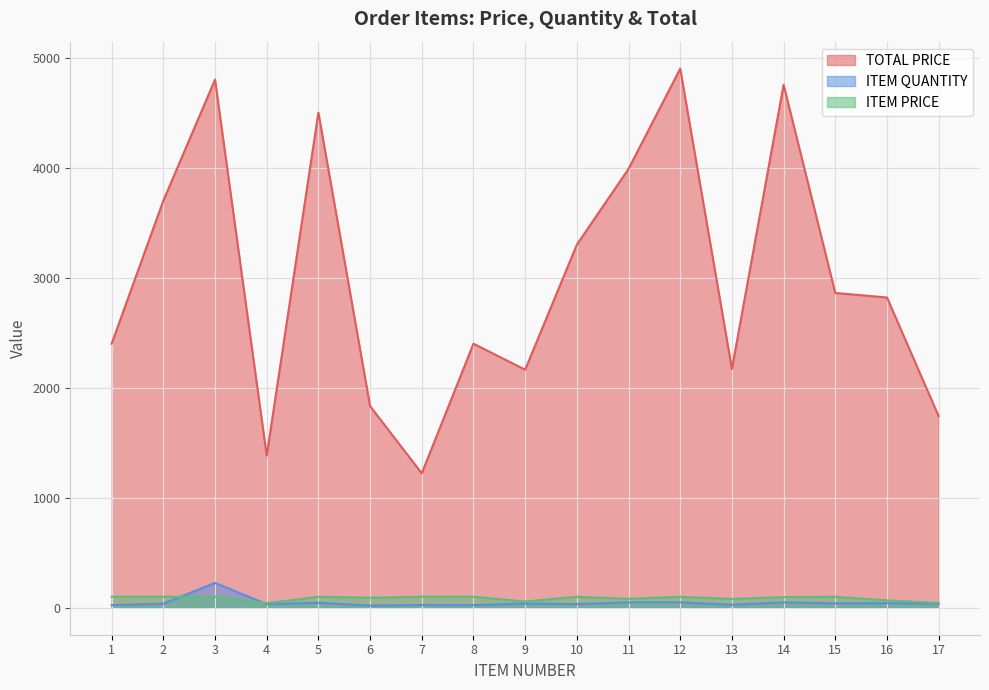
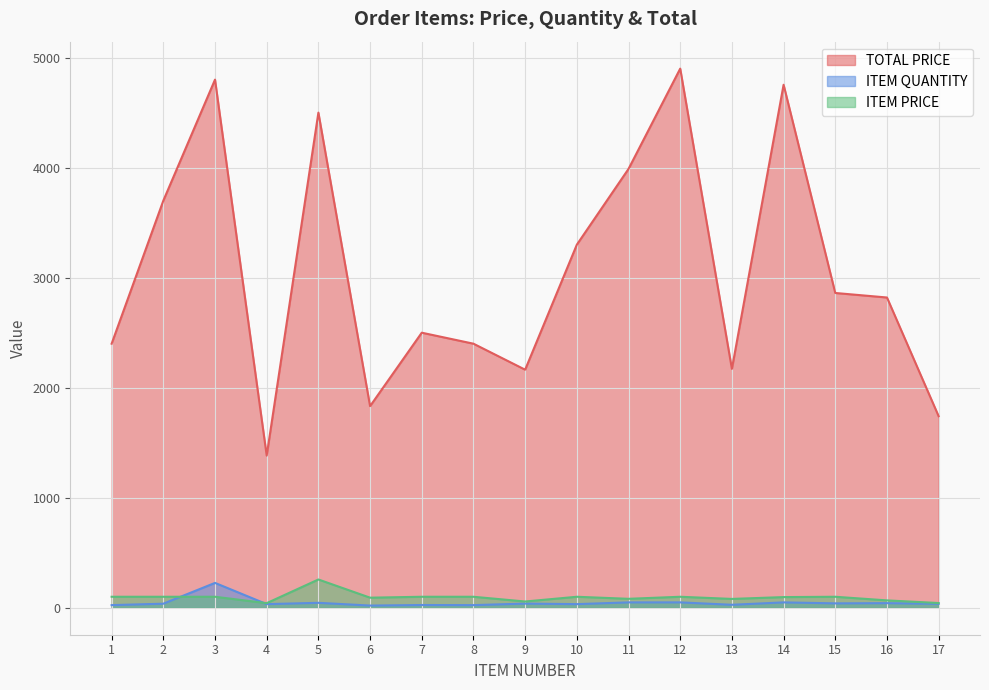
  {
    "TOTAL PRICE": {
      "1": 2400,
      "2": 3700,
      "3": 4800,
      "4": 1380,
      "5": 4500,
      "6": 1830,
-     "7": 1220,
+     "7": 2500,
      "8": 2400,
      "9": 2160,
      "10": 3300,
      "11": 3990,
      "12": 4900,
      "13": 2170,
      "14": 4750,
      "15": 2860,
      "16": 2820,
      "17": 1740
    },
    "ITEM QUANTITY": {
      "1": 20,
      "2": 40,
      "3": 230,
      "5": 50,
      "6": 20,
      "7": 30,
      "8": 20,
      "10": 30,
      "11": 50,
      "12": 50,
      "13": 30,
      "14": 50,
      "15": 40,
      "16": 40
    },
    "ITEM PRICE": {
      "1": 100,
      "2": 100,
      "3": 100,
-     "5": 100,
+     "5": 260,
      "6": 90,
      "7": 100,
      "8": 100,
      "10": 100,
      "11": 80,
      "12": 100,
      "13": 80,
      "14": 100,
      "15": 100,
      "16": 70
    }
  }
